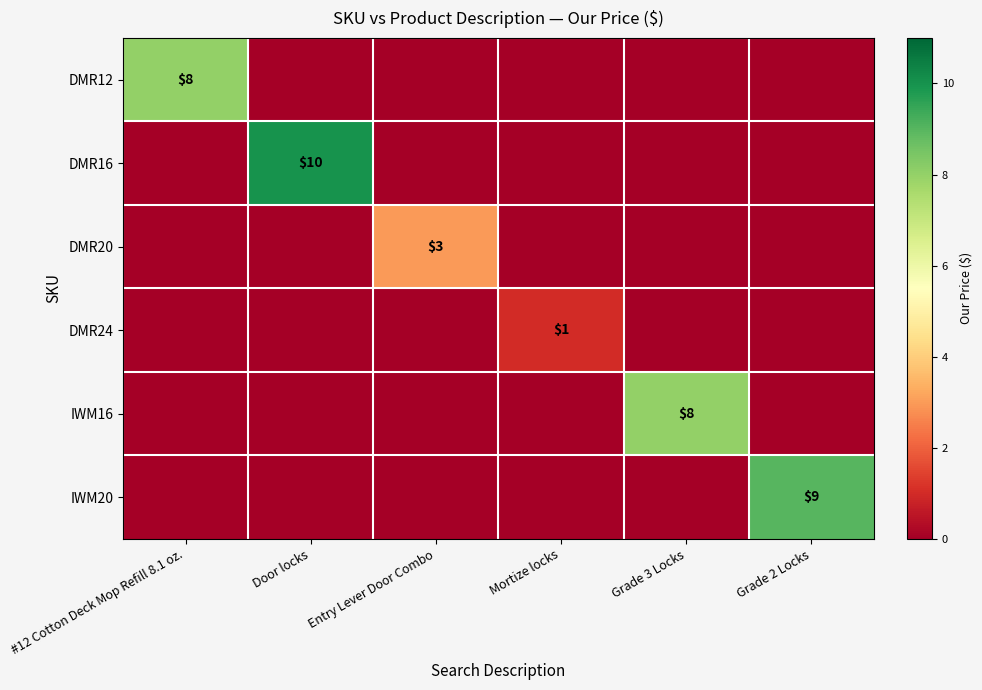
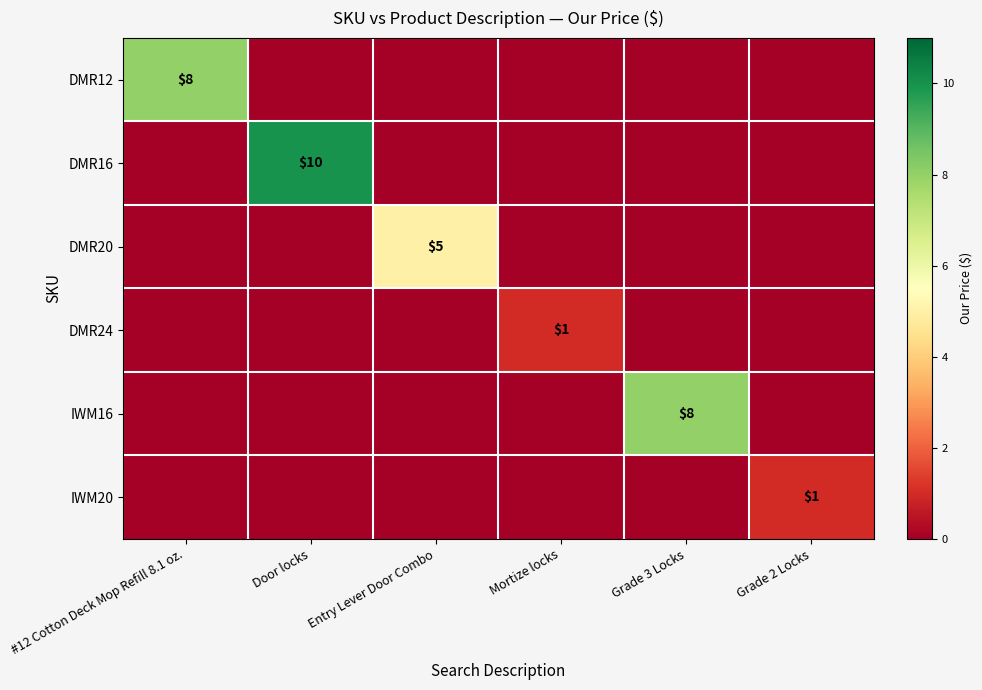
  {
    "DMR12": {
      "#12 Cotton Deck Mop Refill 8.1 oz.": "$8"
    },
    "DMR16": {
      "Door locks": "$10"
    },
    "DMR20": {
-     "Entry Lever Door Combo": "$3"
+     "Entry Lever Door Combo": "$5"
    },
    "DMR24": {
      "Mortize locks": "$1"
    },
    "IWM16": {
      "Grade 3 Locks": "$8"
    },
    "IWM20": {
-     "Grade 2 Locks": "$9"
+     "Grade 2 Locks": "$1"
    }
  }
